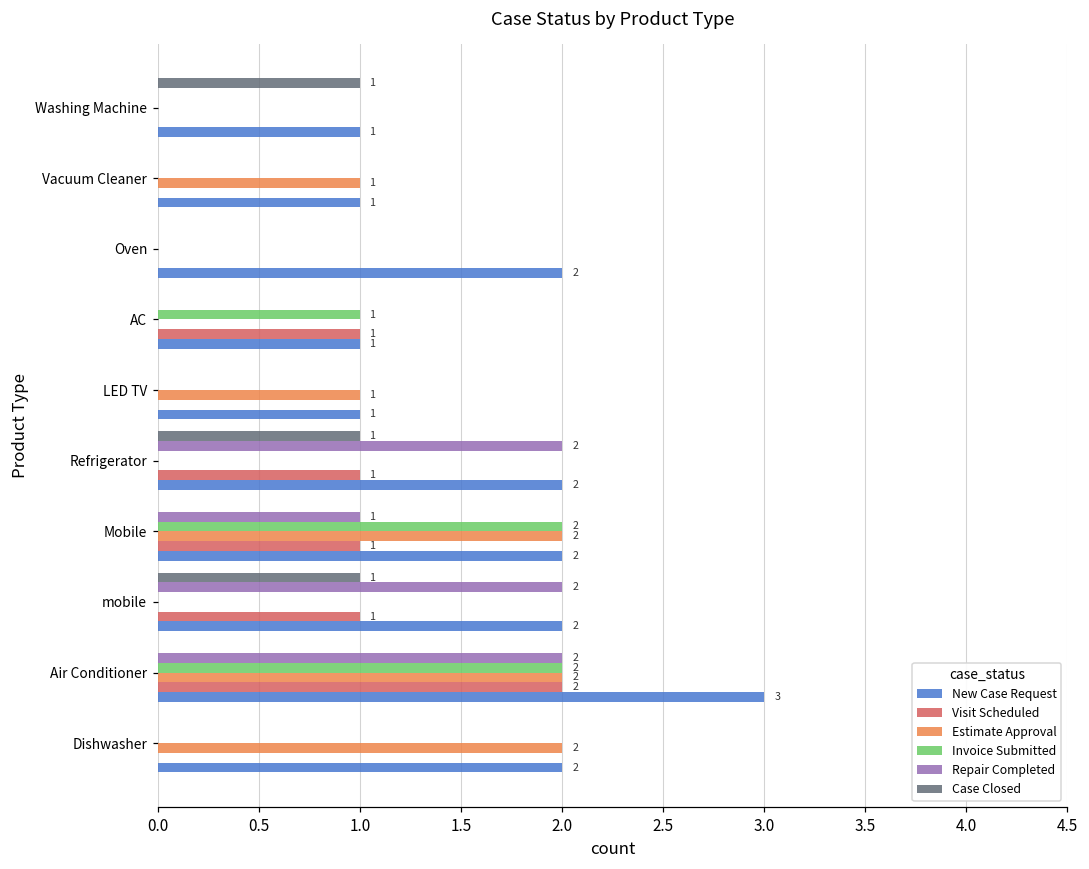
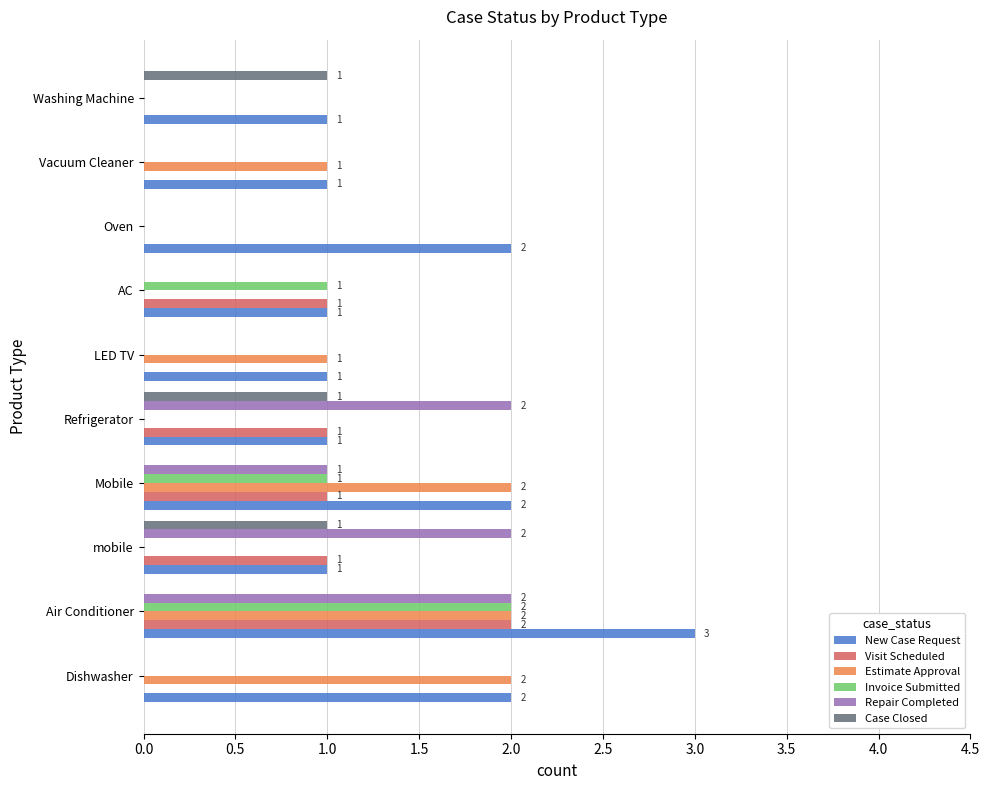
  {
    "New Case Request": {
      "Washing Machine": 1,
      "Vacuum Cleaner": 1,
      "Oven": 2,
      "AC": 1,
      "LED TV": 1,
-     "Refrigerator": 2,
+     "Refrigerator": 1,
      "Mobile": 2,
-     "mobile": 2,
+     "mobile": 1,
      "Air Conditioner": 3,
      "Dishwasher": 2
    },
    "Invoice Submitted": {
      "AC": 1,
-     "Mobile": 2,
+     "Mobile": 1,
      "Air Conditioner": 2
    },
    "Repair Completed": {
      "Refrigerator": 2,
      "Mobile": 1,
      "mobile": 2,
      "Air Conditioner": 2
    },
    "Case Closed": {
      "Washing Machine": 1,
      "Refrigerator": 1,
      "mobile": 1
    }
  }
